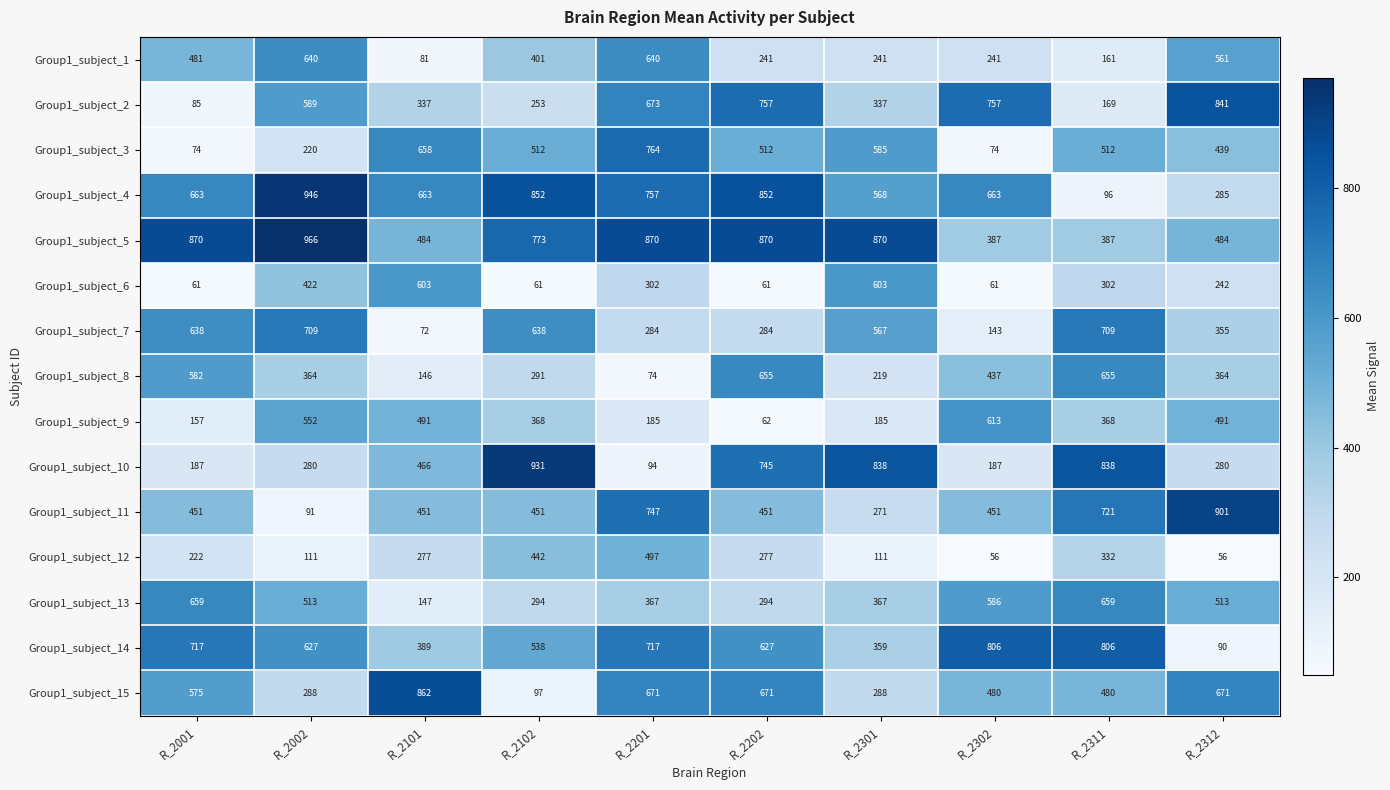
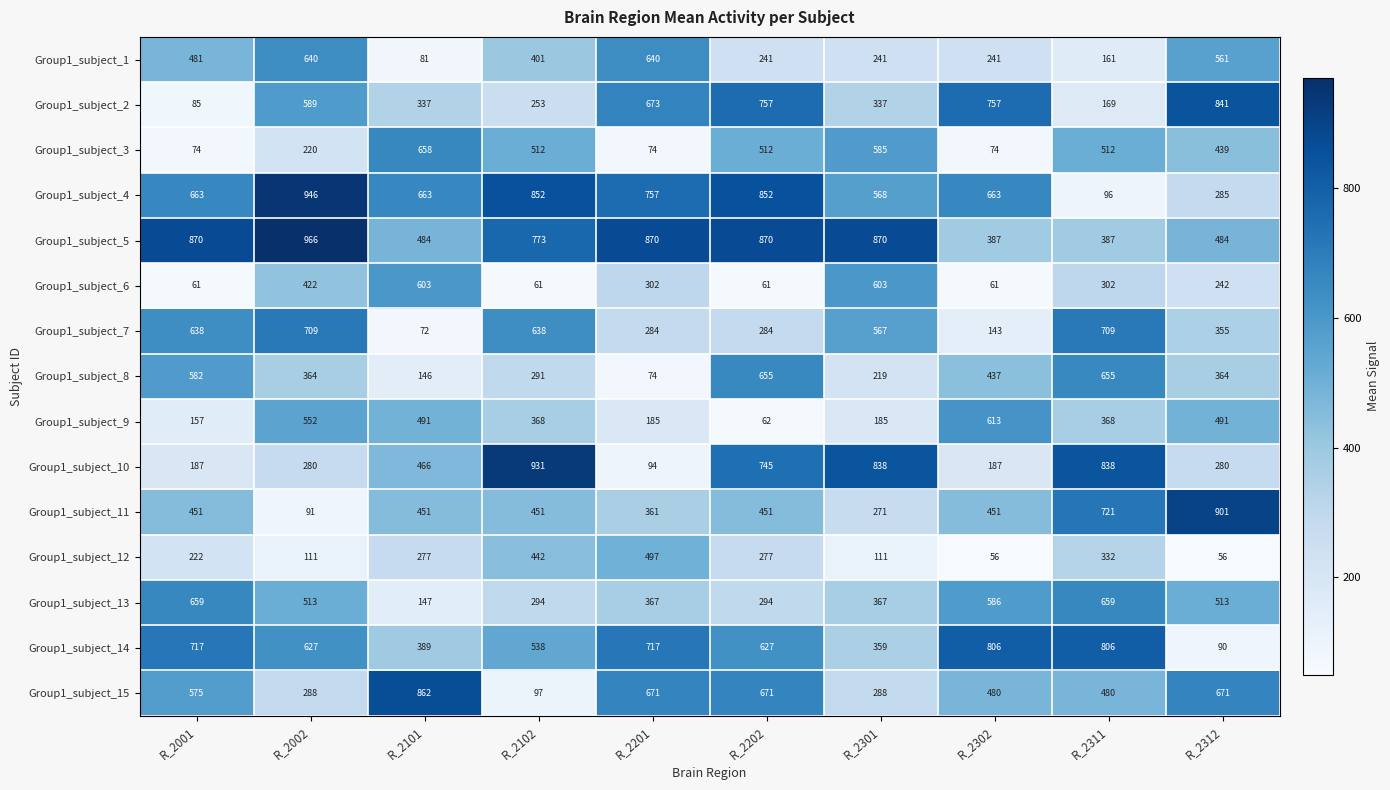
  {
    "Group1_subject_1": {
      "R_2001": 481,
      "R_2002": 640,
      "R_2101": 81,
      "R_2102": 401,
      "R_2201": 640,
      "R_2202": 241,
      "R_2301": 241,
      "R_2302": 241,
      "R_2311": 161,
      "R_2312": 561
    },
    "Group1_subject_2": {
      "R_2001": 85,
      "R_2002": 589,
      "R_2101": 337,
      "R_2102": 253,
      "R_2201": 673,
      "R_2202": 757,
      "R_2301": 337,
      "R_2302": 757,
      "R_2311": 169,
      "R_2312": 841
    },
    "Group1_subject_3": {
      "R_2001": 74,
      "R_2002": 220,
      "R_2101": 658,
      "R_2102": 512,
-     "R_2201": 764,
+     "R_2201": 74,
      "R_2202": 512,
      "R_2301": 585,
      "R_2302": 74,
      "R_2311": 512,
      "R_2312": 439
    },
    "Group1_subject_4": {
      "R_2001": 663,
      "R_2002": 946,
      "R_2101": 663,
      "R_2102": 852,
      "R_2201": 757,
      "R_2202": 852,
      "R_2301": 568,
      "R_2302": 663,
      "R_2311": 96,
      "R_2312": 285
    },
    "Group1_subject_5": {
      "R_2001": 870,
      "R_2002": 966,
      "R_2101": 484,
      "R_2102": 773,
      "R_2201": 870,
      "R_2202": 870,
      "R_2301": 870,
      "R_2302": 387,
      "R_2311": 387,
      "R_2312": 484
    },
    "Group1_subject_6": {
      "R_2001": 61,
      "R_2002": 422,
      "R_2101": 603,
      "R_2102": 61,
      "R_2201": 302,
      "R_2202": 61,
      "R_2301": 603,
      "R_2302": 61,
      "R_2311": 302,
      "R_2312": 242
    },
    "Group1_subject_7": {
      "R_2001": 638,
      "R_2002": 709,
      "R_2101": 72,
      "R_2102": 638,
      "R_2201": 284,
      "R_2202": 284,
      "R_2301": 567,
      "R_2302": 143,
      "R_2311": 709,
      "R_2312": 355
    },
    "Group1_subject_8": {
      "R_2001": 582,
      "R_2002": 364,
      "R_2101": 146,
      "R_2102": 291,
      "R_2201": 74,
      "R_2202": 655,
      "R_2301": 219,
      "R_2302": 437,
      "R_2311": 655,
      "R_2312": 364
    },
    "Group1_subject_9": {
      "R_2001": 157,
      "R_2002": 552,
      "R_2101": 491,
      "R_2102": 368,
      "R_2201": 185,
      "R_2202": 62,
      "R_2301": 185,
      "R_2302": 613,
      "R_2311": 368,
      "R_2312": 491
    },
    "Group1_subject_10": {
      "R_2001": 187,
      "R_2002": 280,
      "R_2101": 466,
      "R_2102": 931,
      "R_2201": 94,
      "R_2202": 745,
      "R_2301": 838,
      "R_2302": 187,
      "R_2311": 838,
      "R_2312": 280
    },
    "Group1_subject_11": {
      "R_2001": 451,
      "R_2002": 91,
      "R_2101": 451,
      "R_2102": 451,
-     "R_2201": 747,
+     "R_2201": 361,
      "R_2202": 451,
      "R_2301": 271,
      "R_2302": 451,
      "R_2311": 721,
      "R_2312": 901
    },
    "Group1_subject_12": {
      "R_2001": 222,
      "R_2002": 111,
      "R_2101": 277,
      "R_2102": 442,
      "R_2201": 497,
      "R_2202": 277,
      "R_2301": 111,
      "R_2302": 56,
      "R_2311": 332,
      "R_2312": 56
    },
    "Group1_subject_13": {
      "R_2001": 659,
      "R_2002": 513,
      "R_2101": 147,
      "R_2102": 294,
      "R_2201": 367,
      "R_2202": 294,
      "R_2301": 367,
      "R_2302": 586,
      "R_2311": 659,
      "R_2312": 513
    },
    "Group1_subject_14": {
      "R_2001": 717,
      "R_2002": 627,
      "R_2101": 389,
      "R_2102": 538,
      "R_2201": 717,
      "R_2202": 627,
      "R_2301": 359,
      "R_2302": 806,
      "R_2311": 806,
      "R_2312": 90
    },
    "Group1_subject_15": {
      "R_2001": 575,
      "R_2002": 288,
      "R_2101": 862,
      "R_2102": 97,
      "R_2201": 671,
      "R_2202": 671,
      "R_2301": 288,
      "R_2302": 480,
      "R_2311": 480,
      "R_2312": 671
    }
  }
